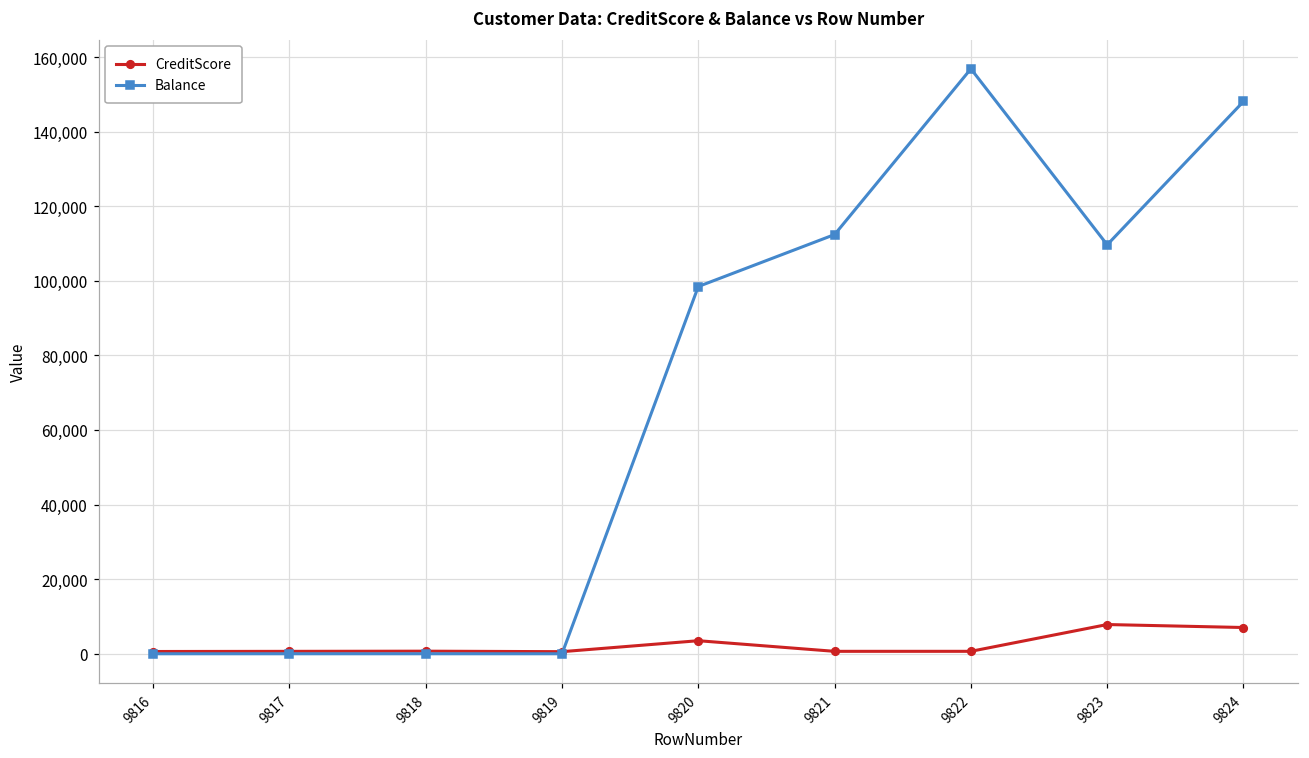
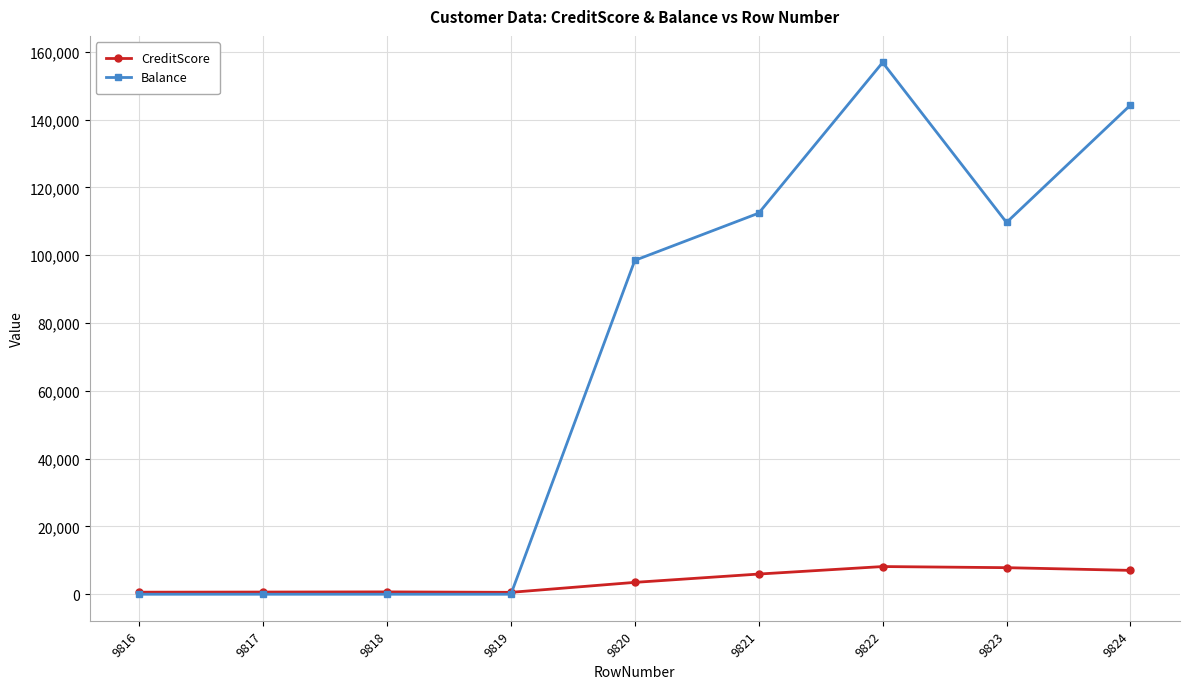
  {
    "CreditScore": {
      "9820": "3,000",
-     "9821": "1,000",
-     "9822": "1,000",
+     "9821": "6,000",
+     "9822": "8,000",
      "9823": "8,000",
      "9824": "7,000"
    },
    "Balance": {
      "9820": "98,000",
      "9821": "112,000",
      "9822": "157,000",
      "9823": "110,000",
-     "9824": "148,000"
+     "9824": "144,000"
    }
  }
